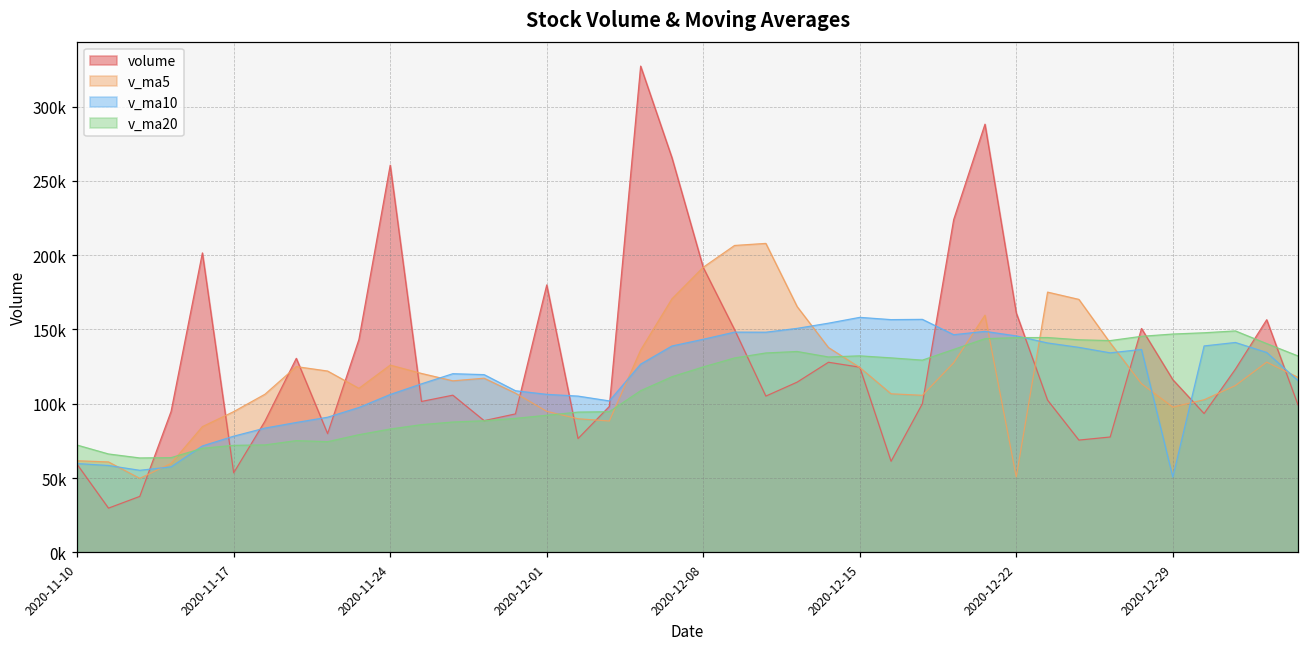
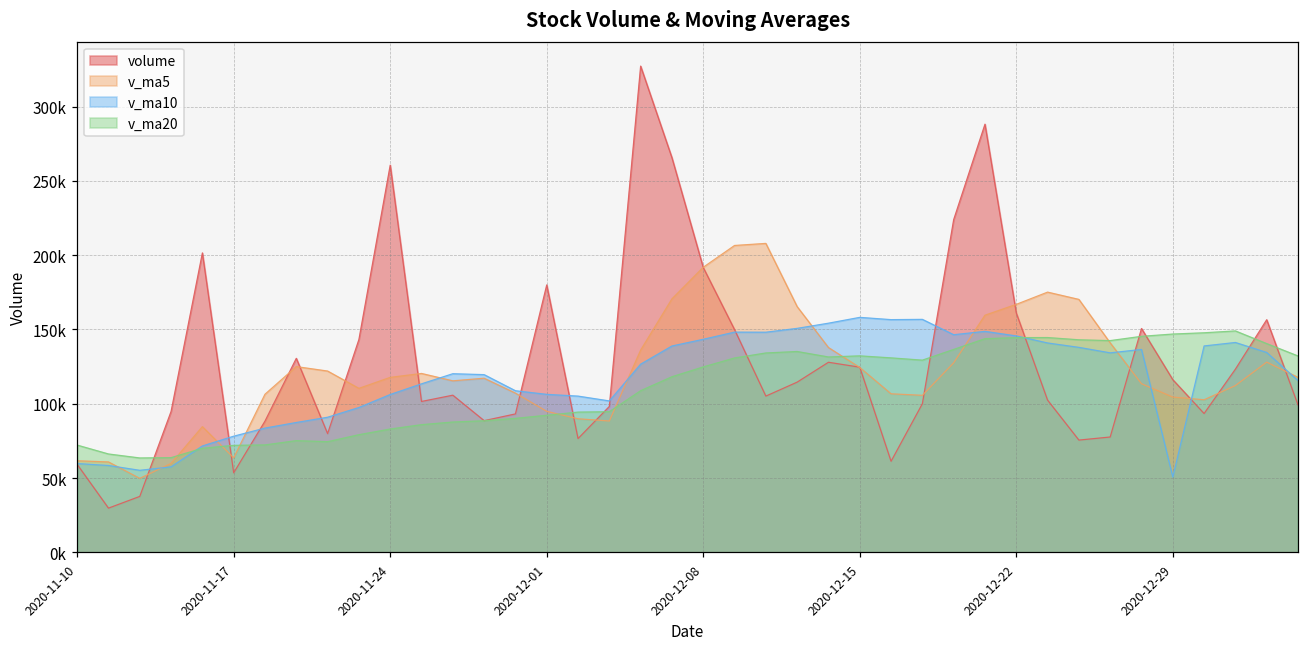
  {
    "volume": {
      "2020-11-17": 54000,
      "2020-11-24": 261000,
      "2020-12-01": 180000,
      "2020-12-22": 161000,
      "2020-12-29": 116000
    },
    "v_ma5": {
-     "2020-11-17": 95000,
-     "2020-11-24": 126000,
+     "2020-11-17": 64000,
+     "2020-11-24": 118000,
      "2020-12-01": 95000,
-     "2020-12-22": 51000,
-     "2020-12-29": 98000
+     "2020-12-22": 167000,
+     "2020-12-29": 105000
    },
    "v_ma10": {
      "2020-11-17": 78000,
      "2020-11-24": 106000,
      "2020-12-01": 106000,
      "2020-12-08": 143000,
      "2020-12-15": 158000,
      "2020-12-29": 51000
    },
    "v_ma20": {
      "2020-11-10": 72000,
      "2020-11-17": 72000,
      "2020-11-24": 83000,
      "2020-12-01": 92000,
      "2020-12-08": 125000,
      "2020-12-15": 132000,
      "2020-12-29": 147000
    }
  }
